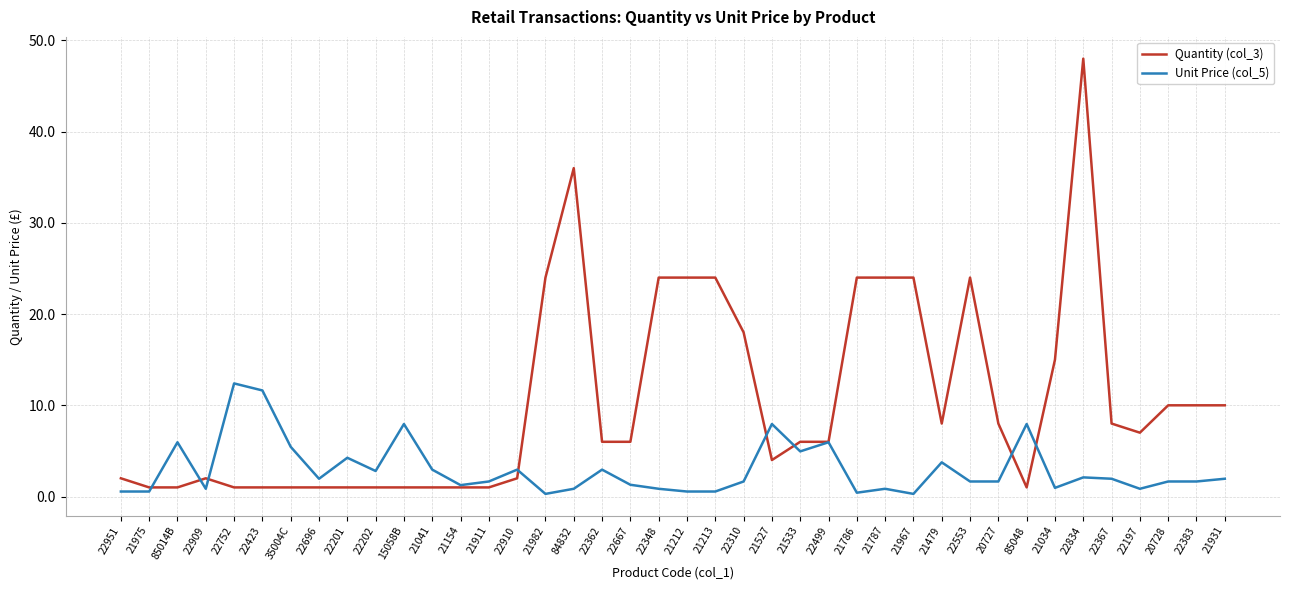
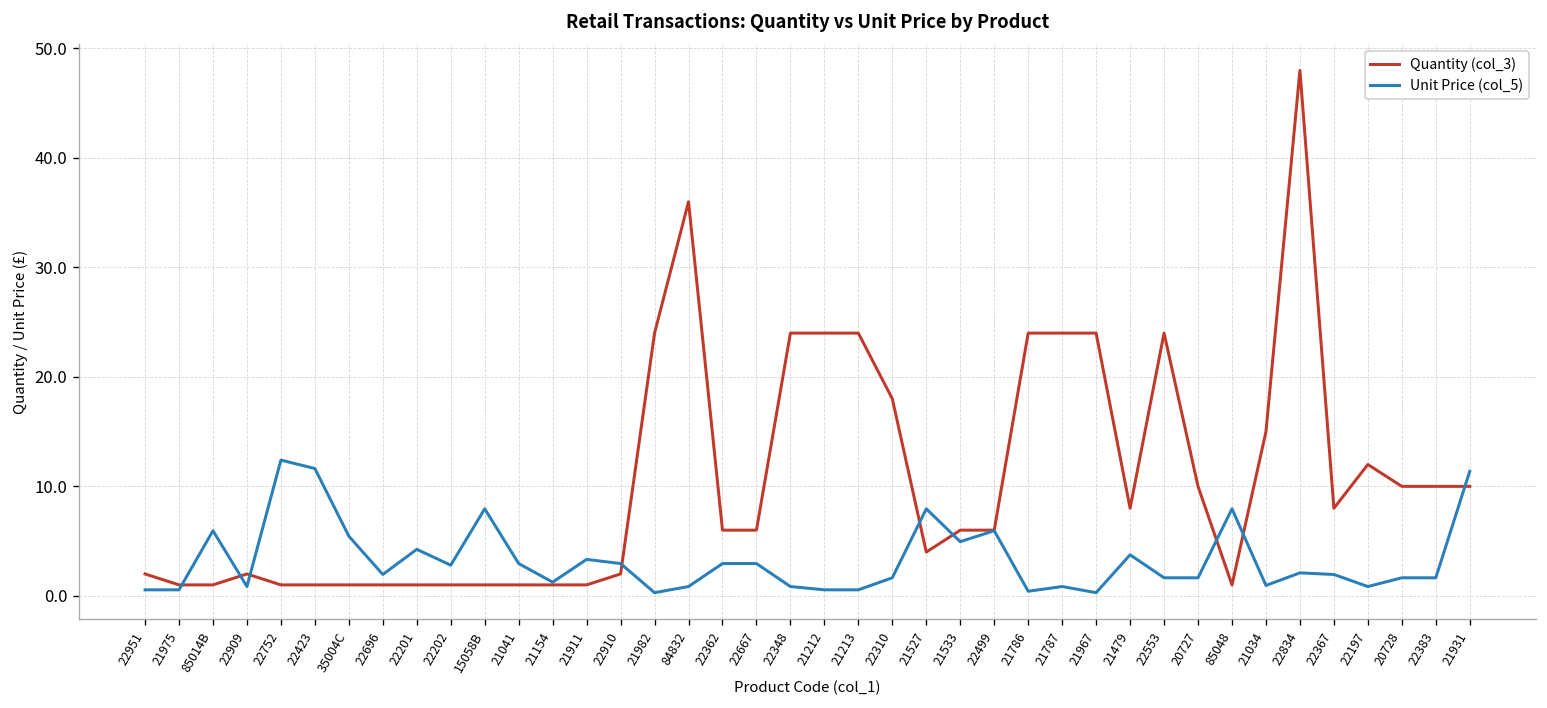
  {
    "Quantity (col_3)": {
      "22951": 2,
      "21975": 1,
      "85014B": 1,
      "22909": 2,
      "22752": 1,
      "22423": 1,
      "35004C": 1,
      "22696": 1,
      "22201": 1,
      "22202": 1,
      "15058B": 1,
      "21041": 1,
      "21911": 1,
      "22910": 2,
      "21982": 24,
      "84832": 36,
      "22362": 6,
      "22667": 6,
      "22348": 24,
      "21212": 24,
      "21213": 24,
      "22310": 18,
      "21527": 4,
      "21533": 6,
      "21786": 24,
      "21787": 24,
      "21967": 24,
      "21479": 8,
      "22553": 24,
-     "20727": 8,
+     "20727": 10,
      "85048": 1,
      "21034": 15,
      "22834": 48,
      "22367": 8,
-     "22197": 7,
+     "22197": 12,
      "20728": 10,
      "22383": 10,
      "21931": 10
    },
    "Unit Price (col_5)": {
      "22951": 1,
      "21975": 1,
      "85014B": 6,
      "22909": 1,
      "22752": 12,
      "22423": 12,
      "35004C": 5,
      "22696": 2,
      "22201": 4,
      "22202": 3,
      "15058B": 8,
      "21041": 3,
-     "21911": 2,
+     "21911": 3,
      "22910": 3,
      "21982": 0,
      "84832": 1,
      "22362": 3,
-     "22667": 1,
+     "22667": 3,
      "22348": 1,
      "21212": 1,
      "21213": 1,
      "22310": 2,
      "21527": 8,
      "21533": 5,
      "21786": 0,
      "21787": 1,
      "21967": 0,
      "21479": 4,
      "22553": 2,
      "20727": 2,
      "85048": 8,
      "21034": 1,
      "22834": 2,
      "22367": 2,
      "22197": 1,
      "20728": 2,
      "22383": 2,
-     "21931": 2
+     "21931": 11
    }
  }
